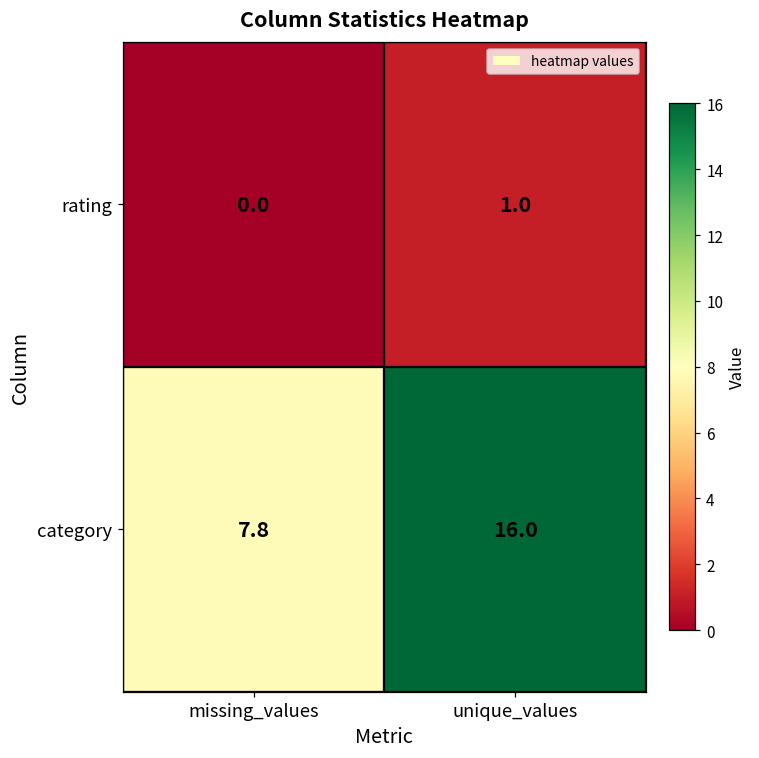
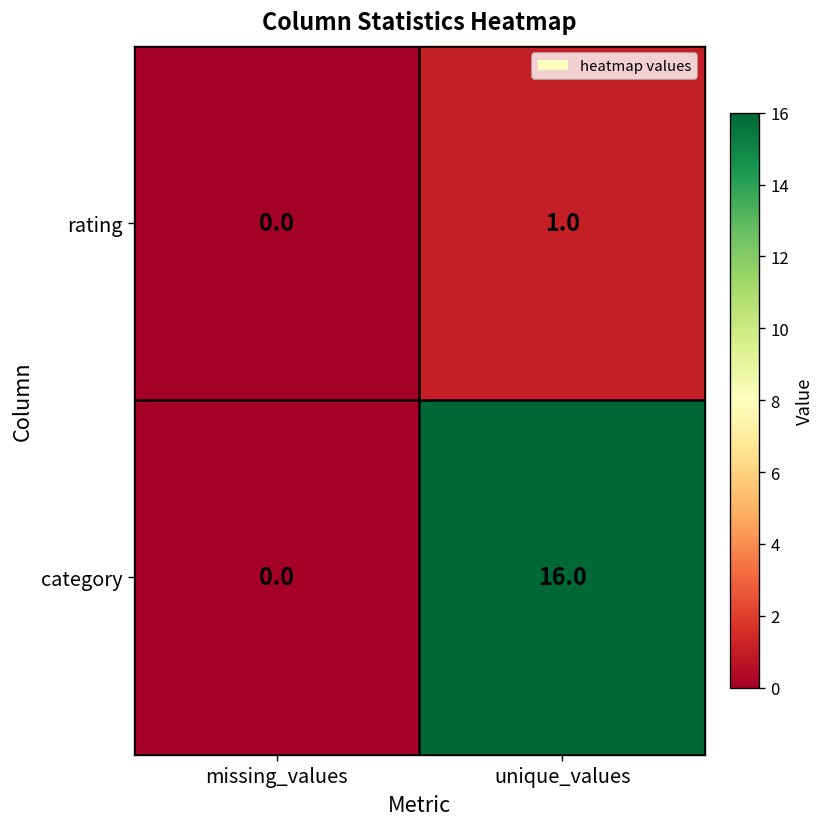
  {
    "rating": {
      "missing_values": 0.0,
      "unique_values": 1.0
    },
    "category": {
-     "missing_values": 7.8,
+     "missing_values": 0.0,
      "unique_values": 16.0
    }
  }
